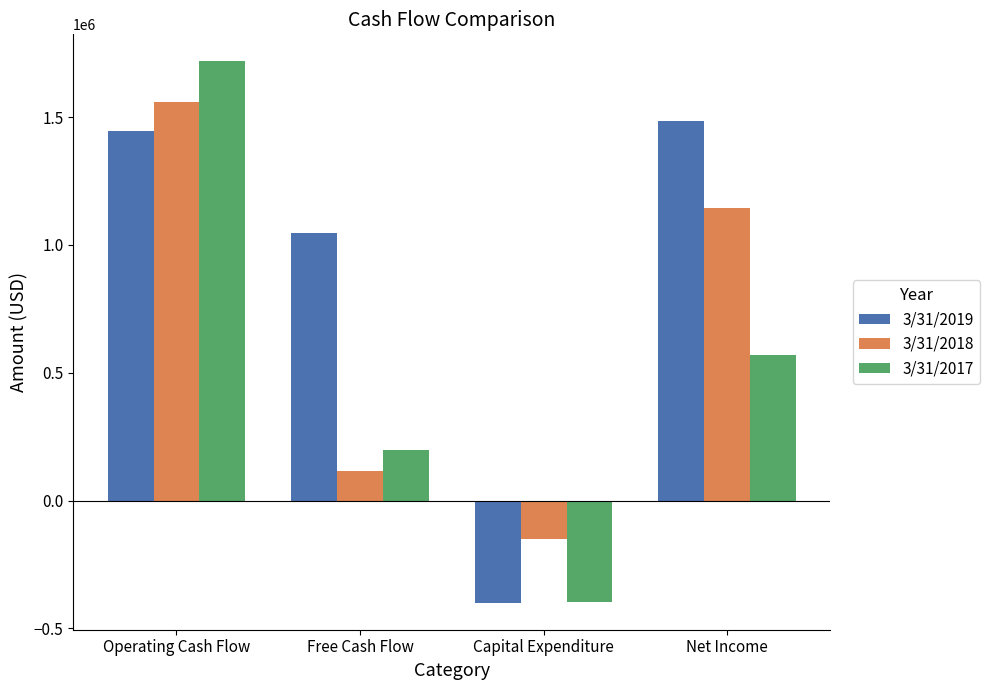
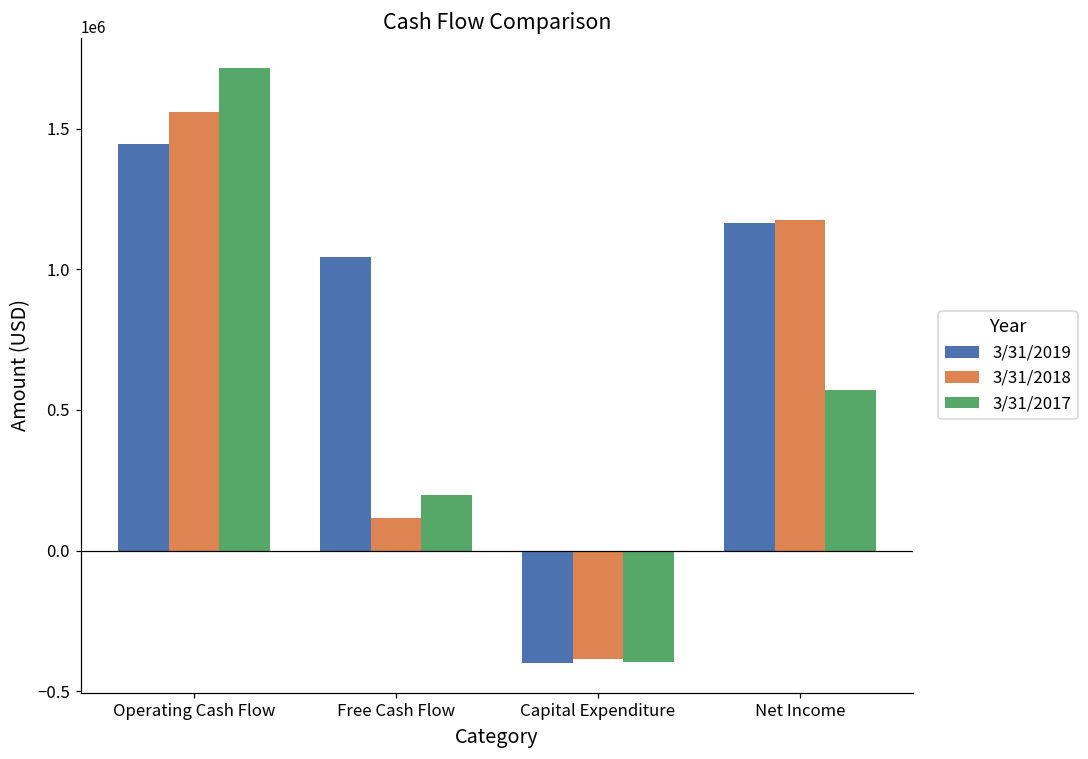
  {
    "3/31/2019": {
      "Operating Cash Flow": 1440000,
      "Free Cash Flow": 1050000,
      "Capital Expenditure": -400000,
-     "Net Income": 1480000
+     "Net Income": 1160000
    },
    "3/31/2018": {
      "Operating Cash Flow": 1560000,
      "Free Cash Flow": 120000,
-     "Capital Expenditure": -150000,
-     "Net Income": 1150000
+     "Capital Expenditure": -380000,
+     "Net Income": 1180000
    },
    "3/31/2017": {
      "Operating Cash Flow": 1720000,
      "Free Cash Flow": 200000,
      "Capital Expenditure": -400000,
      "Net Income": 570000
    }
  }
